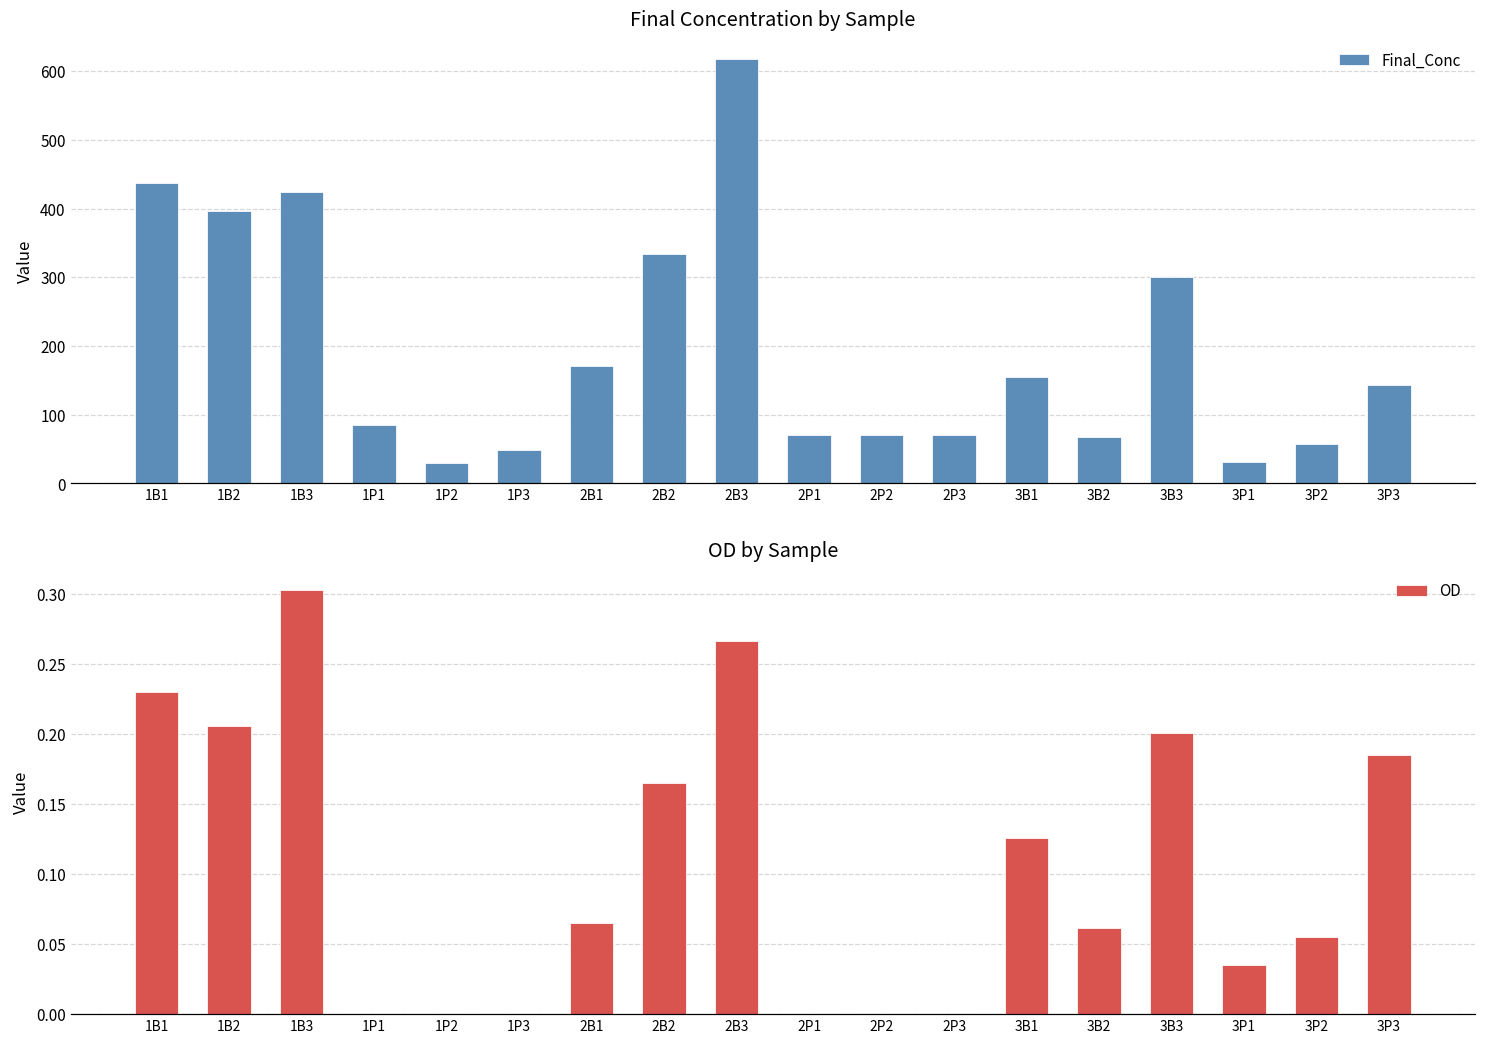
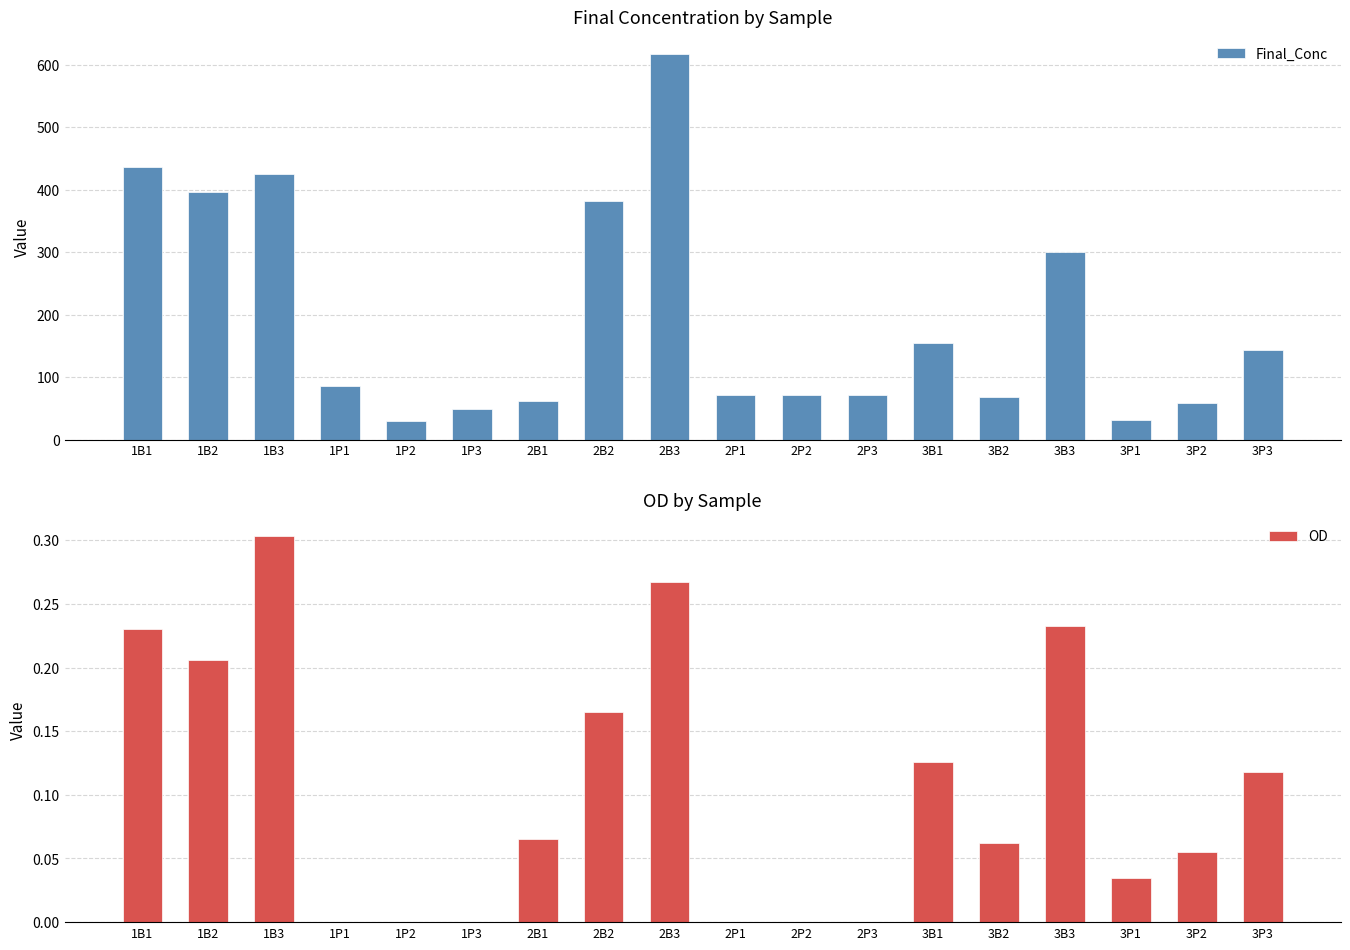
  {
    "Final Concentration by Sample": {
      "1B1": 440,
      "1B2": 400,
      "1B3": 420,
      "1P1": 90,
      "1P2": 30,
      "1P3": 50,
-     "2B1": 170,
-     "2B2": 330,
+     "2B1": 60,
+     "2B2": 380,
      "2B3": 620,
      "2P1": 70,
      "2P2": 70,
      "2P3": 70,
      "3B1": 150,
      "3B2": 70,
      "3B3": 300,
      "3P1": 30,
      "3P2": 60,
      "3P3": 140
    },
    "OD by Sample": {
      "1B1": 0.230,
      "1B2": 0.206,
      "1B3": 0.303,
      "1P1": 0.000,
      "1P2": 0.000,
      "1P3": 0.000,
      "2B1": 0.065,
      "2B2": 0.165,
      "2B3": 0.267,
      "2P1": 0.000,
      "2P2": 0.000,
      "2P3": 0.000,
      "3B1": 0.126,
      "3B2": 0.062,
-     "3B3": 0.201,
+     "3B3": 0.233,
      "3P1": 0.035,
      "3P2": 0.055,
-     "3P3": 0.185
+     "3P3": 0.118
    }
  }
